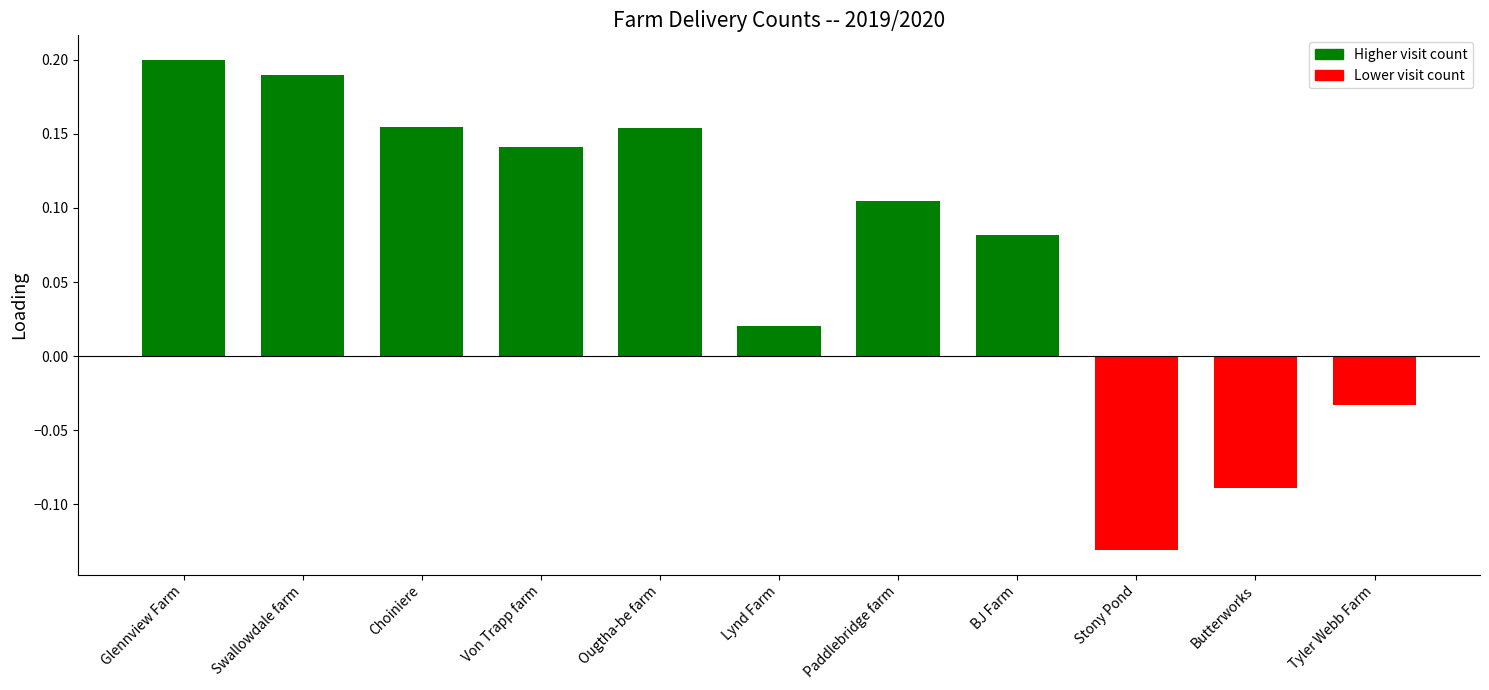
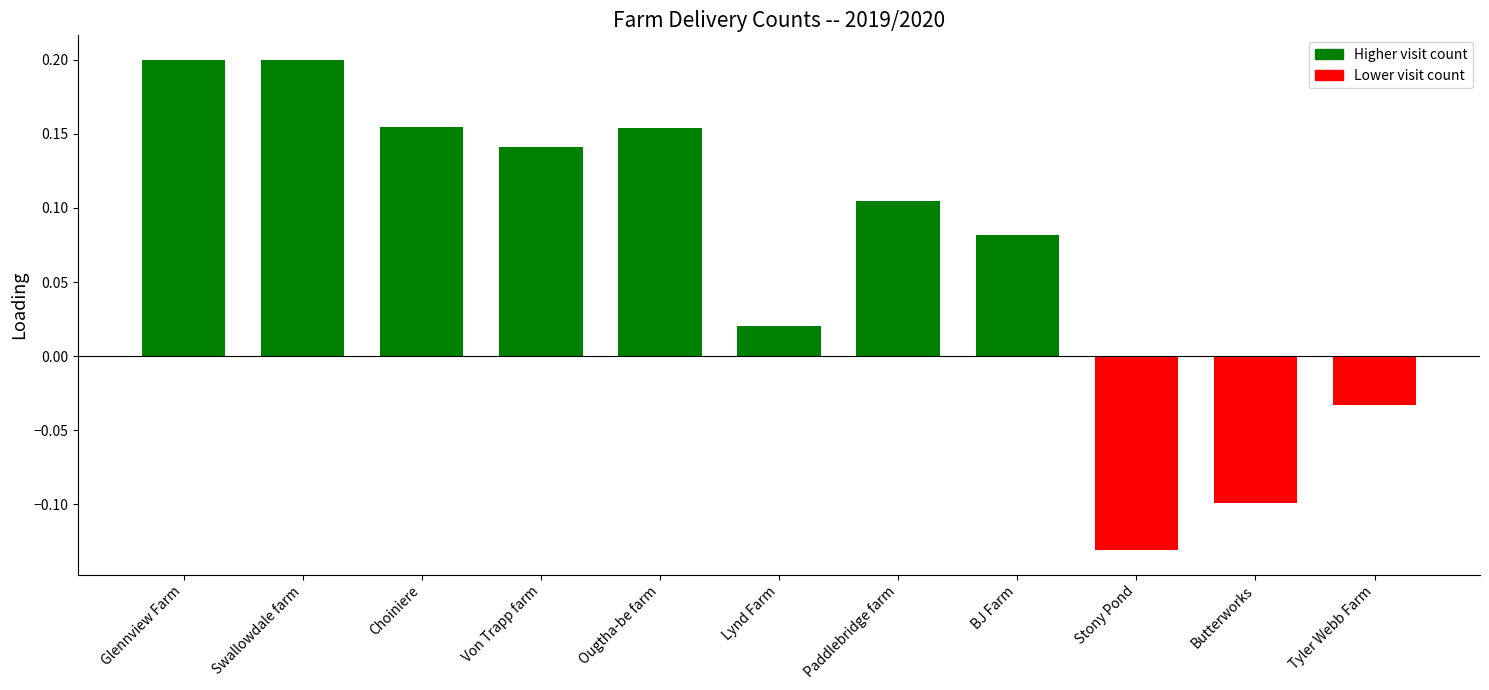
  {
    "Glennview Farm": 0.200,
-   "Swallowdale farm": 0.19,
+   "Swallowdale farm": 0.20,
    "Choiniere": 0.155,
    "Von Trapp farm": 0.141,
    "Ougtha-be farm": 0.154,
    "Lynd Farm": 0.020,
    "Paddlebridge farm": 0.105,
    "BJ Farm": 0.082,
    "Stony Pond": -0.131,
-   "Butterworks": -0.089,
+   "Butterworks": -0.099,
    "Tyler Webb Farm": -0.033
  }
